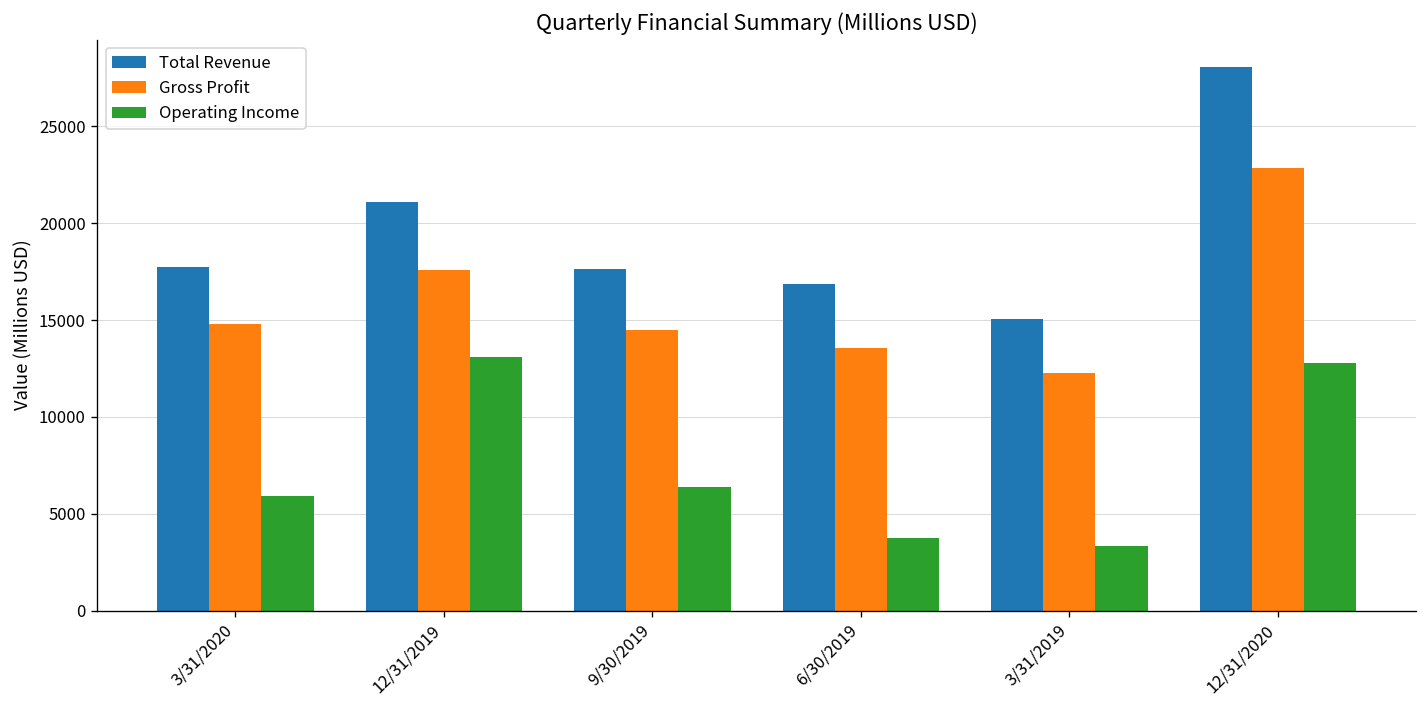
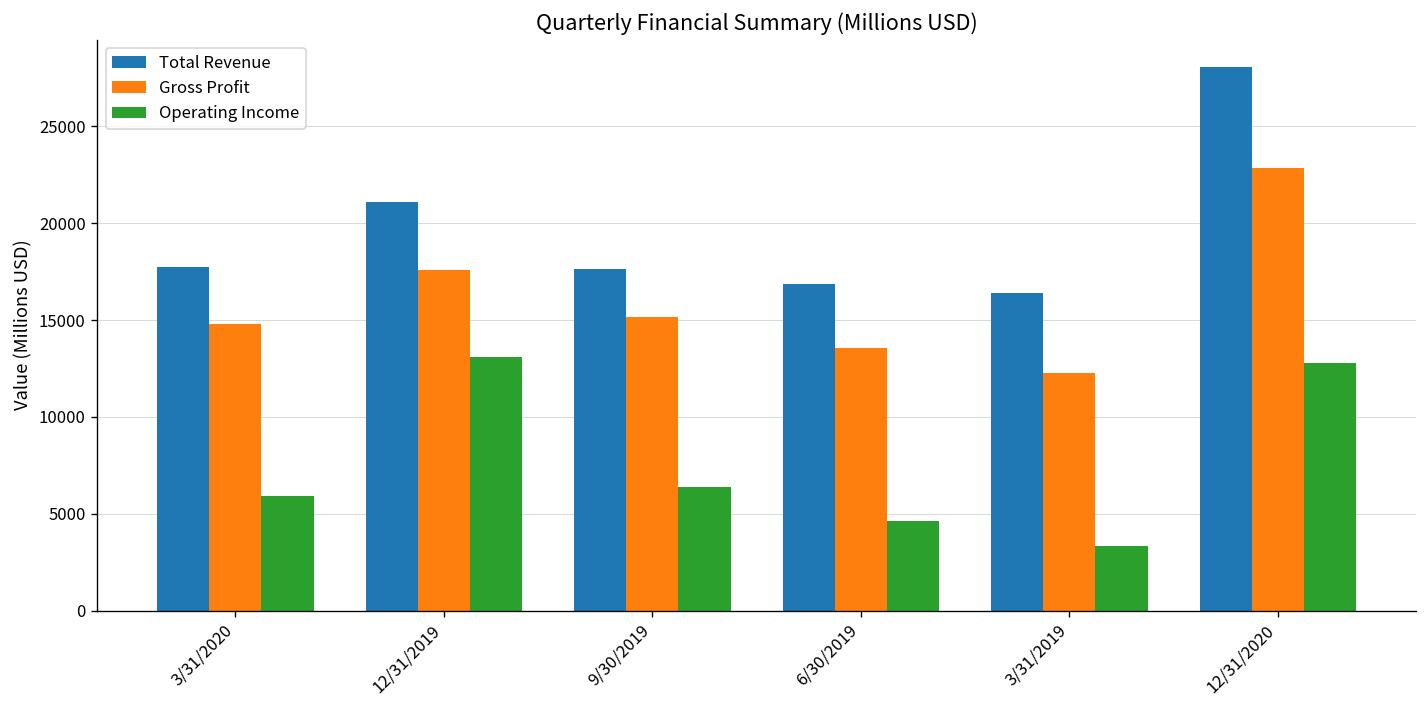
  {
    "Total Revenue": {
      "3/31/2020": 17700,
      "12/31/2019": 21100,
      "9/30/2019": 17700,
      "6/30/2019": 16900,
-     "3/31/2019": 15100,
+     "3/31/2019": 16400,
      "12/31/2020": 28100
    },
    "Gross Profit": {
      "3/31/2020": 14800,
      "12/31/2019": 17600,
-     "9/30/2019": 14500,
+     "9/30/2019": 15200,
      "6/30/2019": 13600,
      "3/31/2019": 12300,
      "12/31/2020": 22900
    },
    "Operating Income": {
      "3/31/2020": 5900,
      "12/31/2019": 13100,
      "9/30/2019": 6400,
-     "6/30/2019": 3700,
+     "6/30/2019": 4600,
      "3/31/2019": 3300,
      "12/31/2020": 12800
    }
  }
